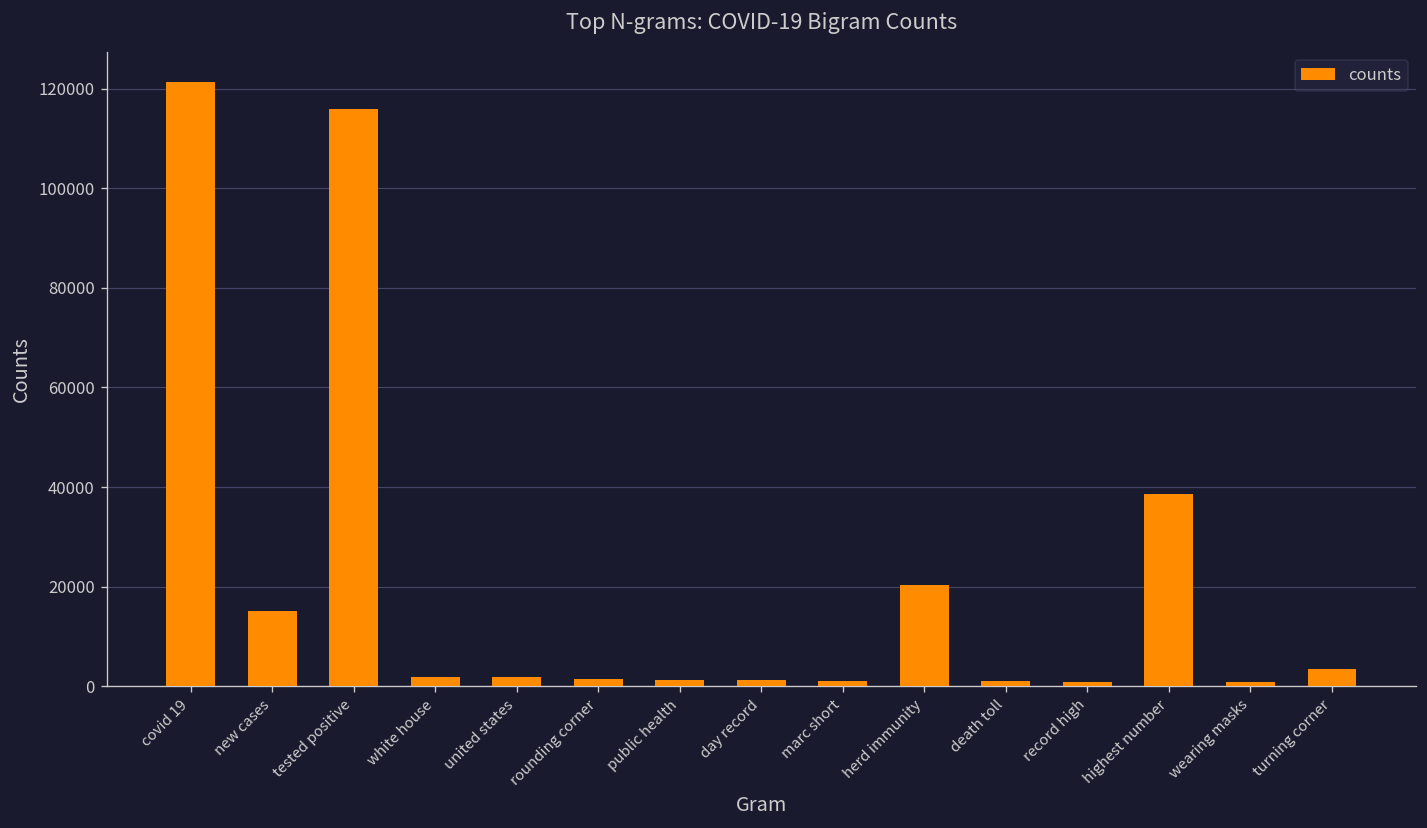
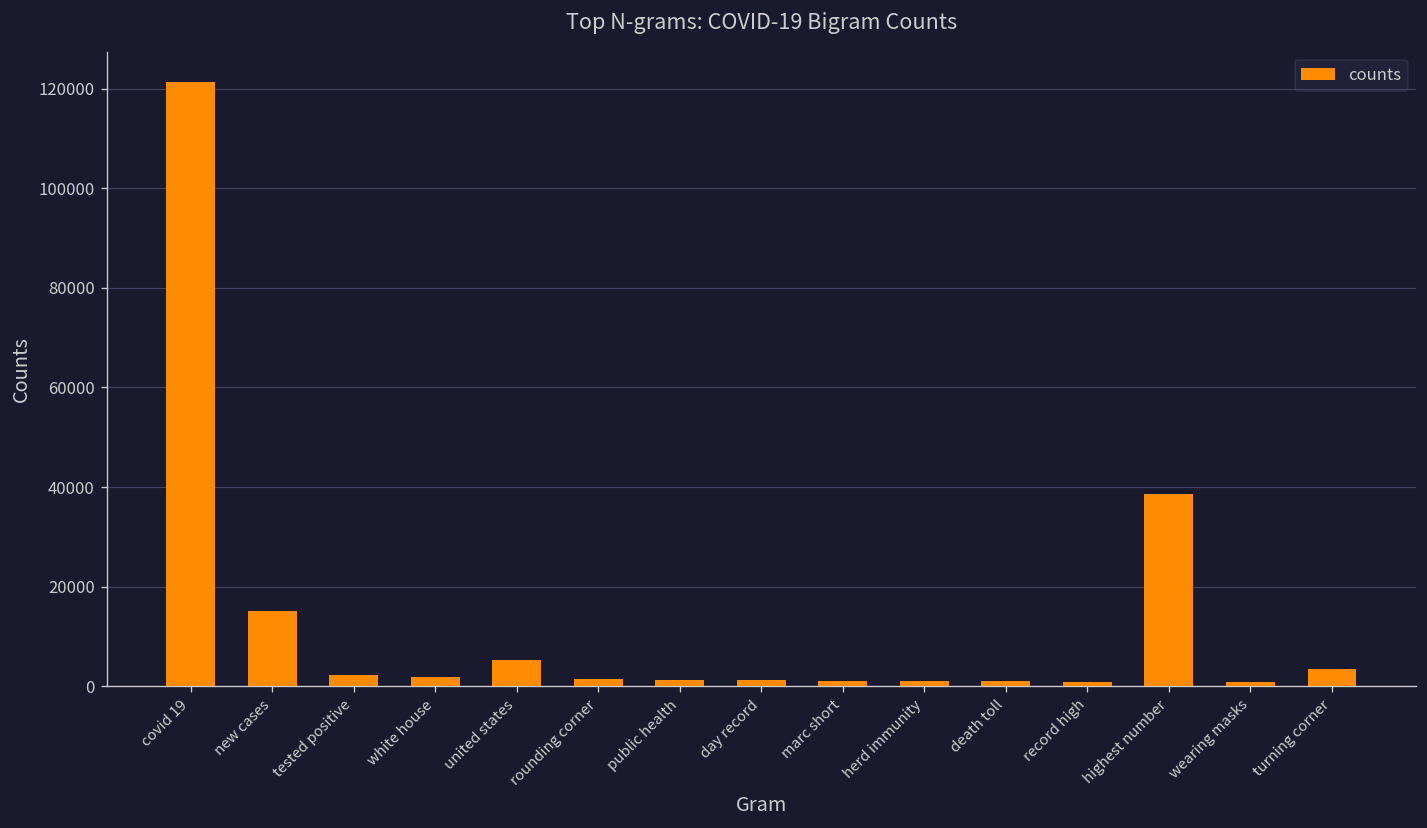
  {
    "covid 19": 121000,
    "new cases": 15000,
-   "tested positive": 116000,
+   "tested positive": 2000,
    "white house": 2000,
-   "united states": 2000,
+   "united states": 5000,
    "rounding corner": 1000,
    "public health": 1000,
    "day record": 1000,
    "marc short": 1000,
-   "herd immunity": 20000,
+   "herd immunity": 1000,
    "death toll": 1000,
    "record high": 1000,
    "highest number": 39000,
    "wearing masks": 1000,
    "turning corner": 3000
  }
